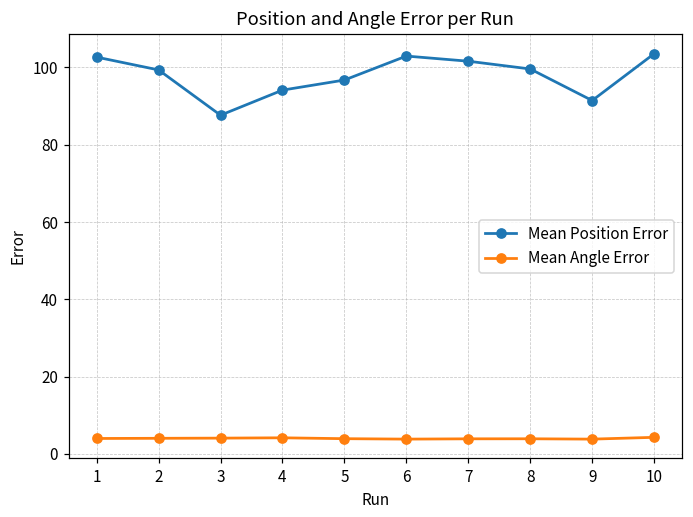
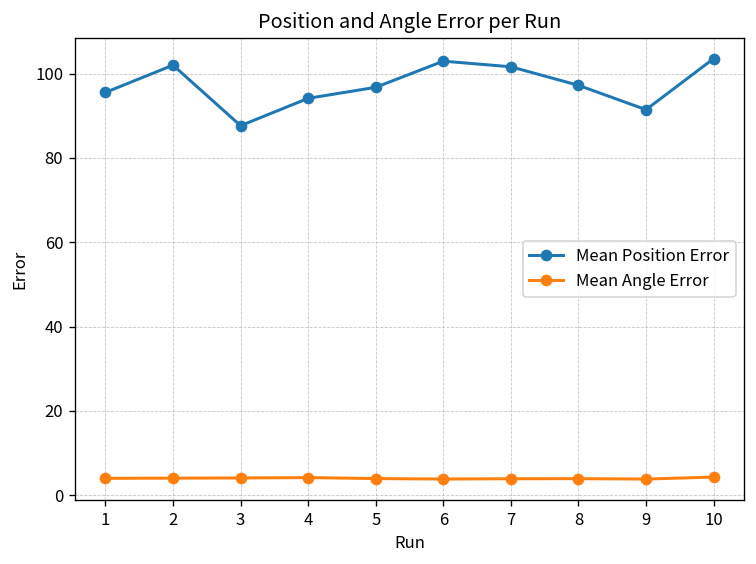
  {
    "Mean Position Error": {
-     "1": 103,
-     "2": 99,
+     "1": 96,
+     "2": 102,
      "3": 88,
      "4": 94,
      "5": 97,
      "6": 103,
      "7": 102,
-     "8": 100,
+     "8": 97,
      "9": 91,
      "10": 104
    },
    "Mean Angle Error": {
      "1": 4,
      "2": 4,
      "3": 4,
      "4": 4,
      "5": 4,
      "6": 4,
      "7": 4,
      "8": 4,
      "9": 4,
      "10": 4
    }
  }
